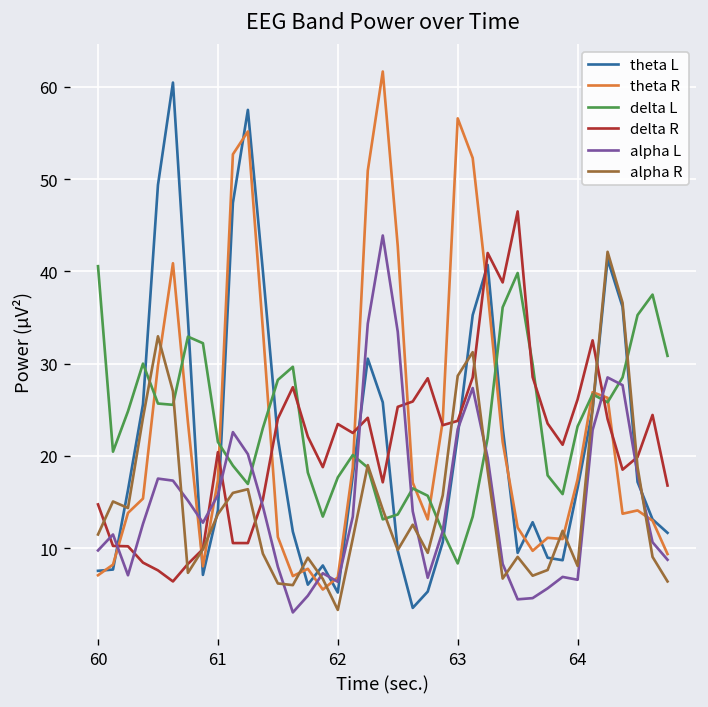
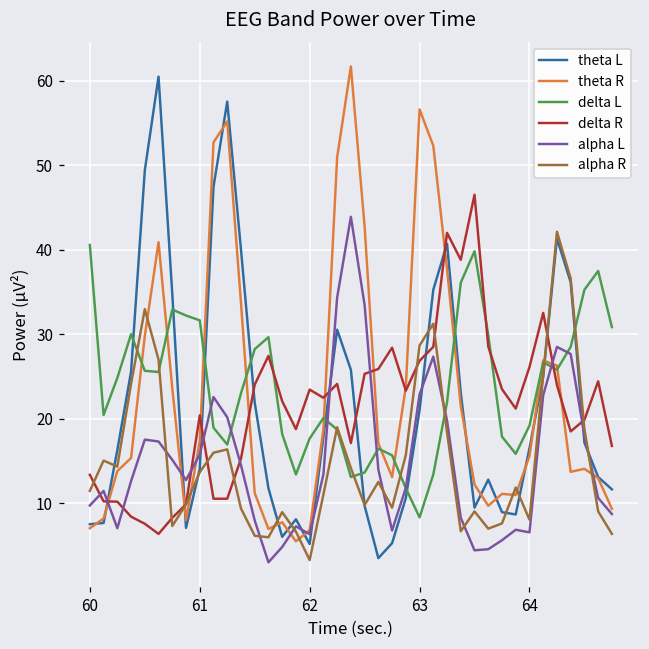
  {
    "theta L": {
      "60": 8,
      "61": 14,
      "62": 5,
-     "63": 22,
+     "63": 21,
      "64": 17
    },
    "theta R": {
      "60": 7,
      "61": 17,
      "62": 7,
      "63": 57,
-     "64": 17
+     "64": 16
    },
    "delta L": {
      "60": 41,
-     "61": 22,
+     "61": 32,
      "62": 18,
      "63": 8,
-     "64": 23
+     "64": 19
    },
    "delta R": {
-     "60": 15,
+     "60": 13,
      "61": 20,
      "62": 23,
-     "63": 24,
+     "63": 27,
      "64": 26
    },
    "alpha L": {
      "60": 10,
      "61": 16,
      "62": 6,
      "63": 23,
      "64": 7
    },
    "alpha R": {
      "60": 11,
      "61": 14,
      "62": 3,
      "63": 29,
      "64": 8
    }
  }
